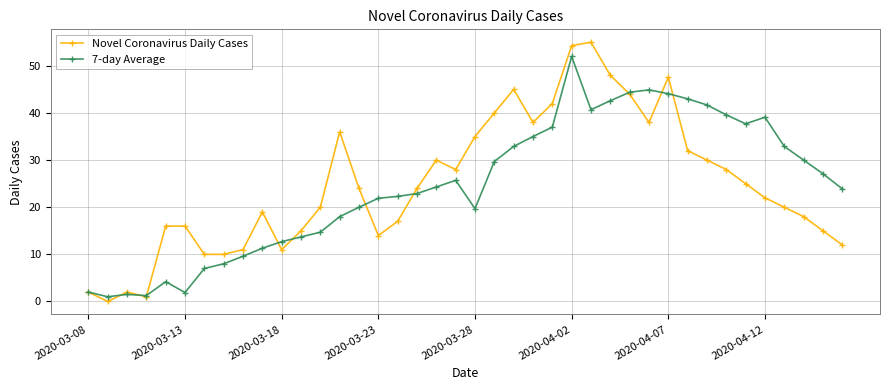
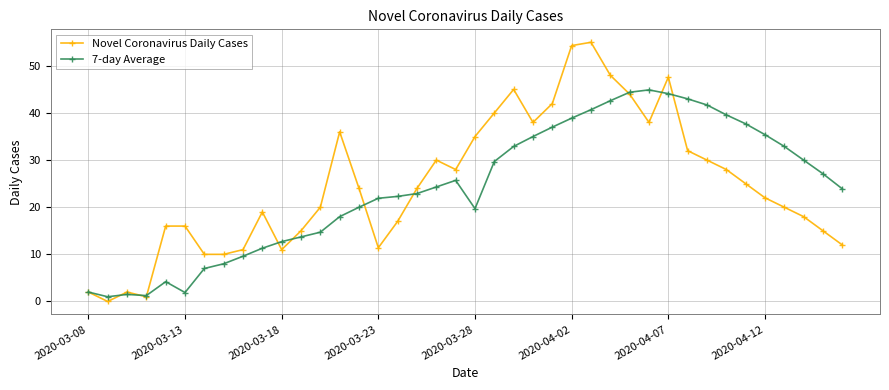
  {
    "Novel Coronavirus Daily Cases": {
      "2020-03-13": 16,
      "2020-03-18": 11,
-     "2020-03-23": 14,
+     "2020-03-23": 11,
      "2020-03-28": 35,
      "2020-04-02": 54,
      "2020-04-07": 48,
      "2020-04-12": 22
    },
    "7-day Average": {
      "2020-03-13": 2,
      "2020-03-18": 13,
      "2020-03-23": 22,
      "2020-03-28": 20,
-     "2020-04-02": 52,
+     "2020-04-02": 39,
      "2020-04-07": 44,
-     "2020-04-12": 39
+     "2020-04-12": 35
    }
  }
